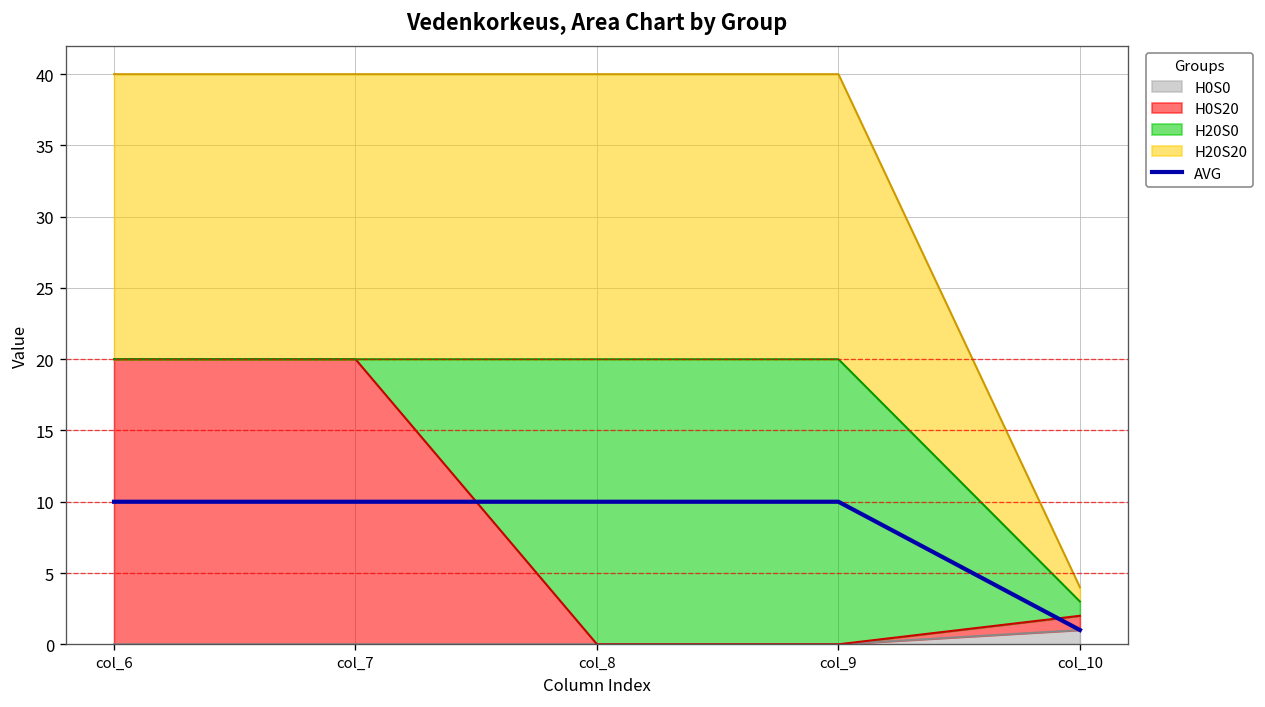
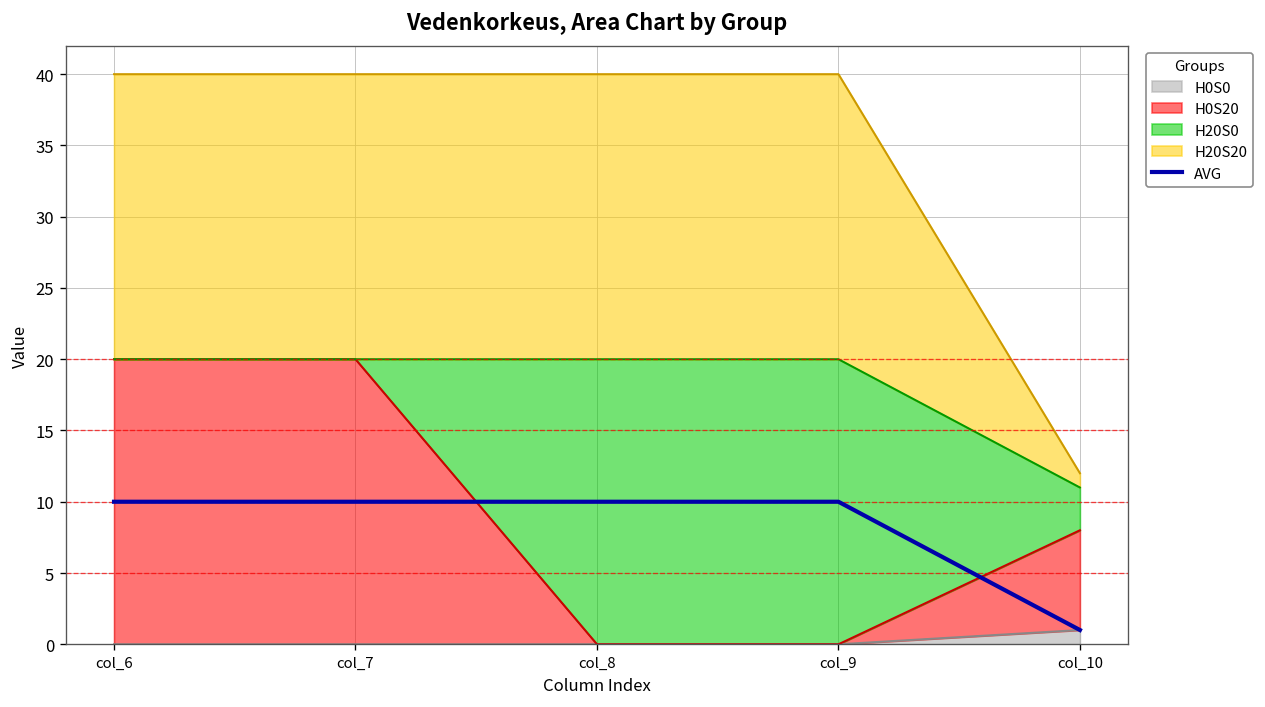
  {
    "H0S0": {
      "col_6": 0,
      "col_7": 0
    },
    "H0S20": {
-     "col_10": 1
+     "col_10": 7
    },
    "H20S0": {
      "col_8": 20,
      "col_9": 20,
-     "col_10": 1
+     "col_10": 3
    },
    "H20S20": {
      "col_6": 20,
      "col_7": 20,
      "col_8": 20,
      "col_9": 20,
      "col_10": 1
    },
    "AVG": {
      "col_6": 10,
      "col_7": 10,
      "col_8": 10,
      "col_9": 10
    }
  }
